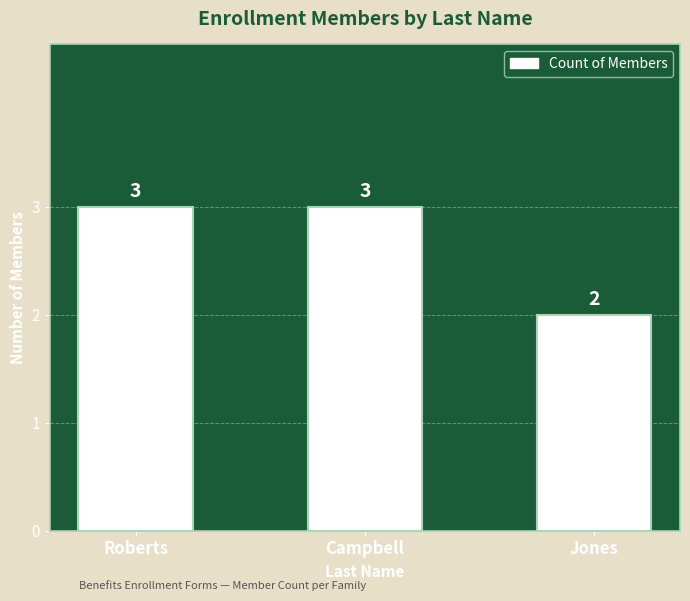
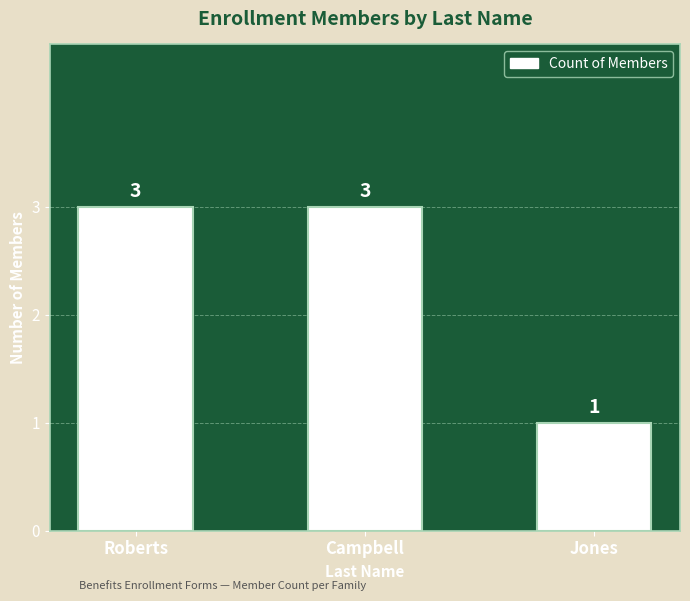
  {
    "Roberts": 3,
    "Campbell": 3,
-   "Jones": 2
+   "Jones": 1
  }
